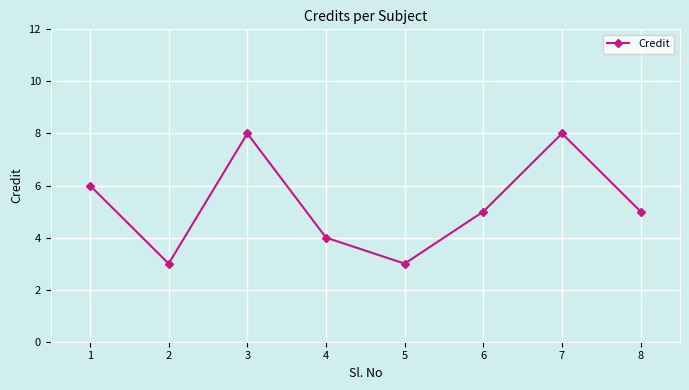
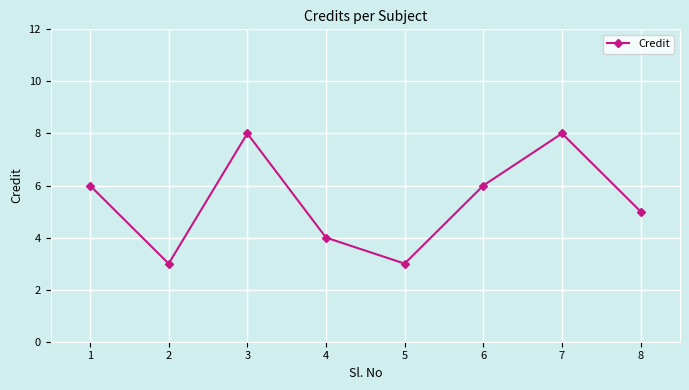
  {
    "1": 6,
    "2": 3,
    "3": 8,
    "4": 4,
    "5": 3,
-   "6": 5,
+   "6": 6,
    "7": 8,
    "8": 5
  }
